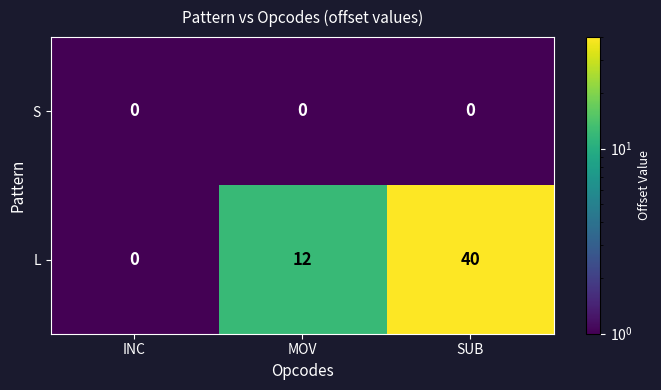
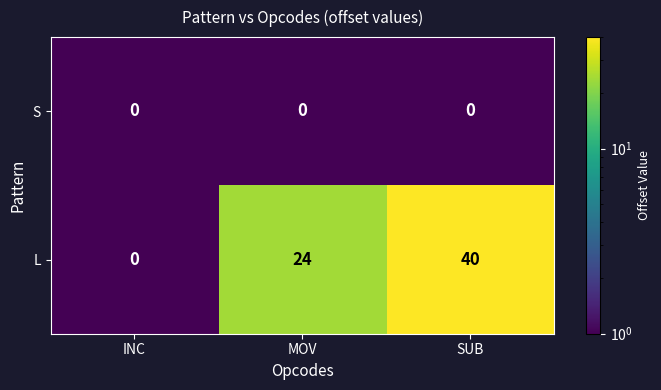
  {
    "S": {
      "INC": 0,
      "MOV": 0,
      "SUB": 0
    },
    "L": {
      "INC": 0,
-     "MOV": 12,
+     "MOV": 24,
      "SUB": 40
    }
  }
